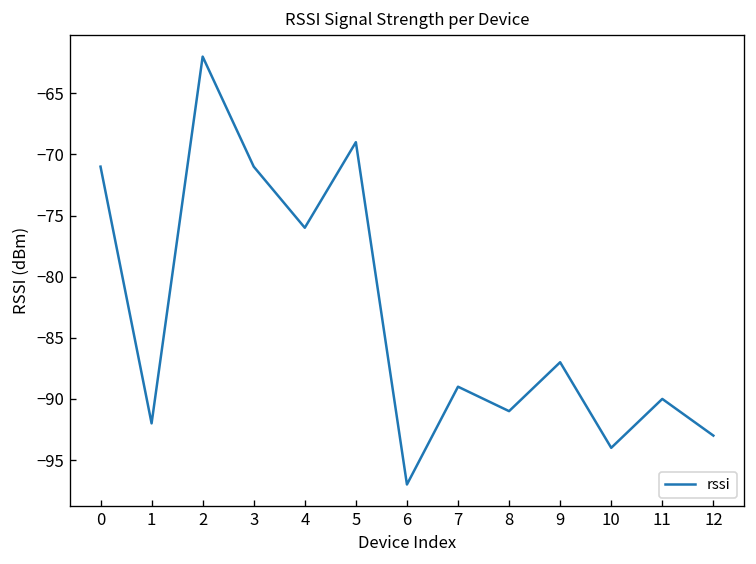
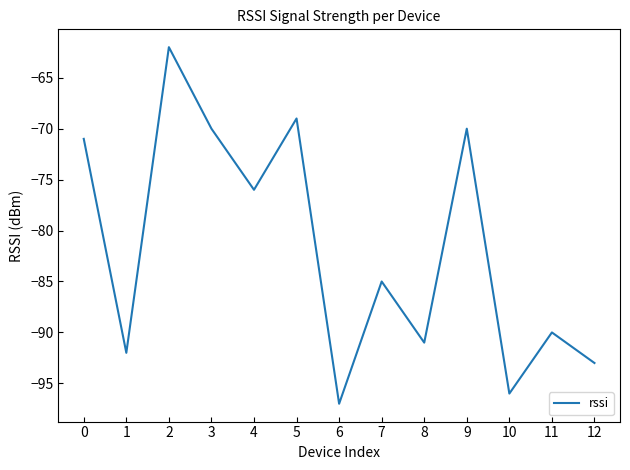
  {
    "0": -71,
    "1": -92,
    "2": -62,
-   "3": -71,
+   "3": -70,
    "4": -76,
    "5": -69,
    "6": -97,
-   "7": -89,
+   "7": -85,
    "8": -91,
-   "9": -87,
-   "10": -94,
+   "9": -70,
+   "10": -96,
    "11": -90,
    "12": -93
  }
